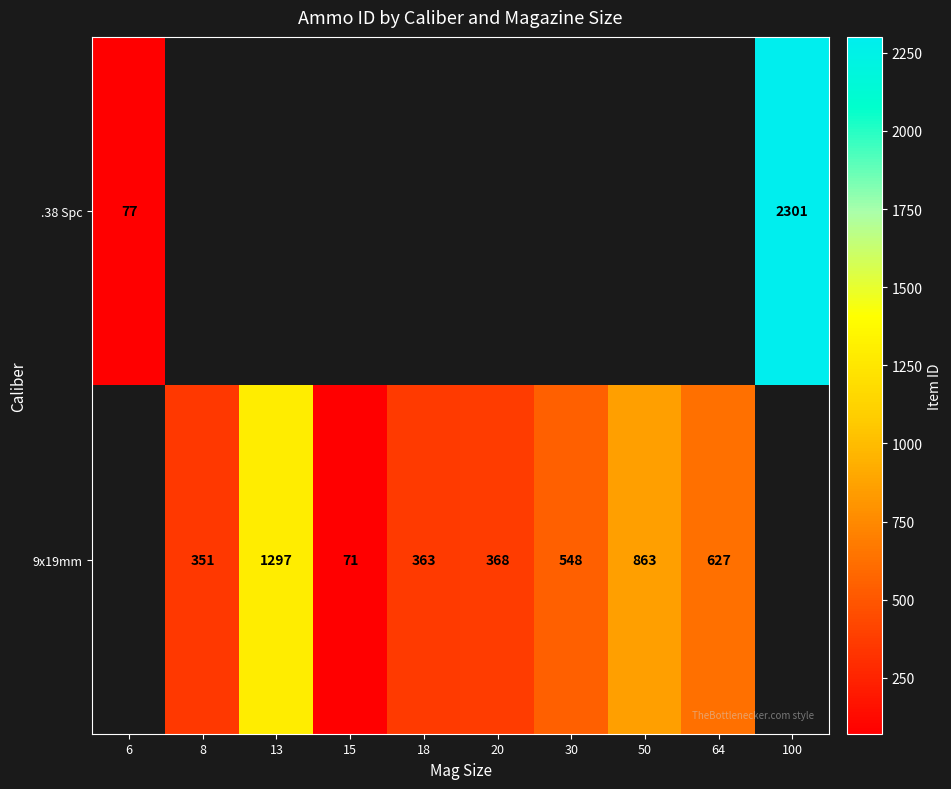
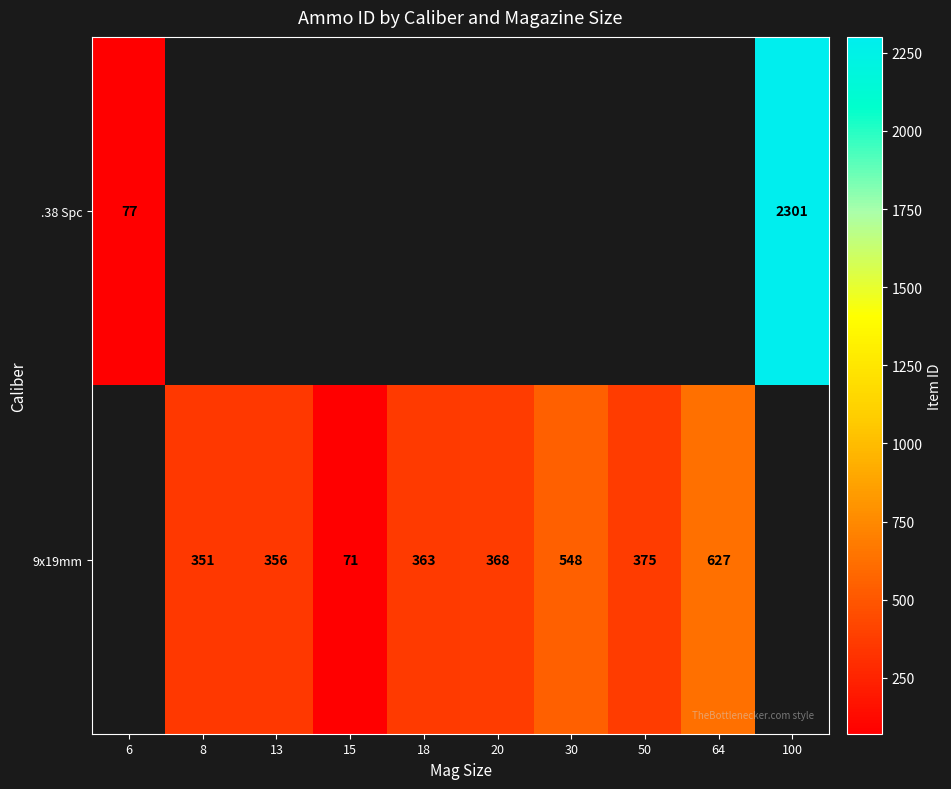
  {
    ".38 Spc": {
      "6": 77,
      "100": 2301
    },
    "9x19mm": {
      "8": 351,
-     "13": 1297,
+     "13": 356,
      "15": 71,
      "18": 363,
      "20": 368,
      "30": 548,
-     "50": 863
+     "50": 375
    }
  }
